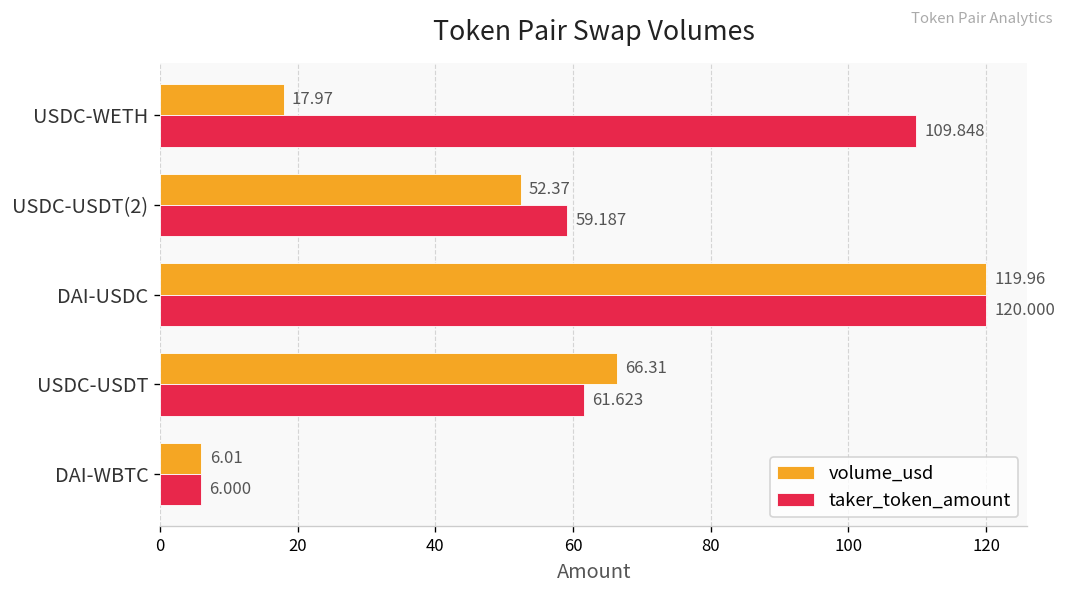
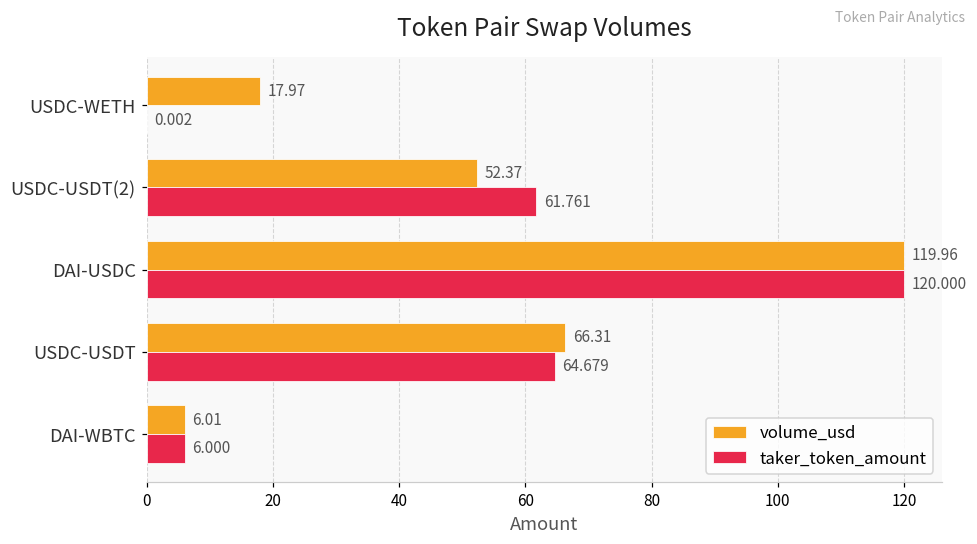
  {
    "volume_usd": {
      "USDC-WETH": 17.97,
      "USDC-USDT(2)": 52.37,
      "DAI-USDC": 119.96,
      "USDC-USDT": 66.31,
      "DAI-WBTC": 6.01
    },
    "taker_token_amount": {
-     "USDC-WETH": 109.848,
-     "USDC-USDT(2)": 59.187,
+     "USDC-WETH": 0.002,
+     "USDC-USDT(2)": 61.761,
      "DAI-USDC": 120.000,
-     "USDC-USDT": 61.623,
+     "USDC-USDT": 64.679,
      "DAI-WBTC": 6.000
    }
  }
